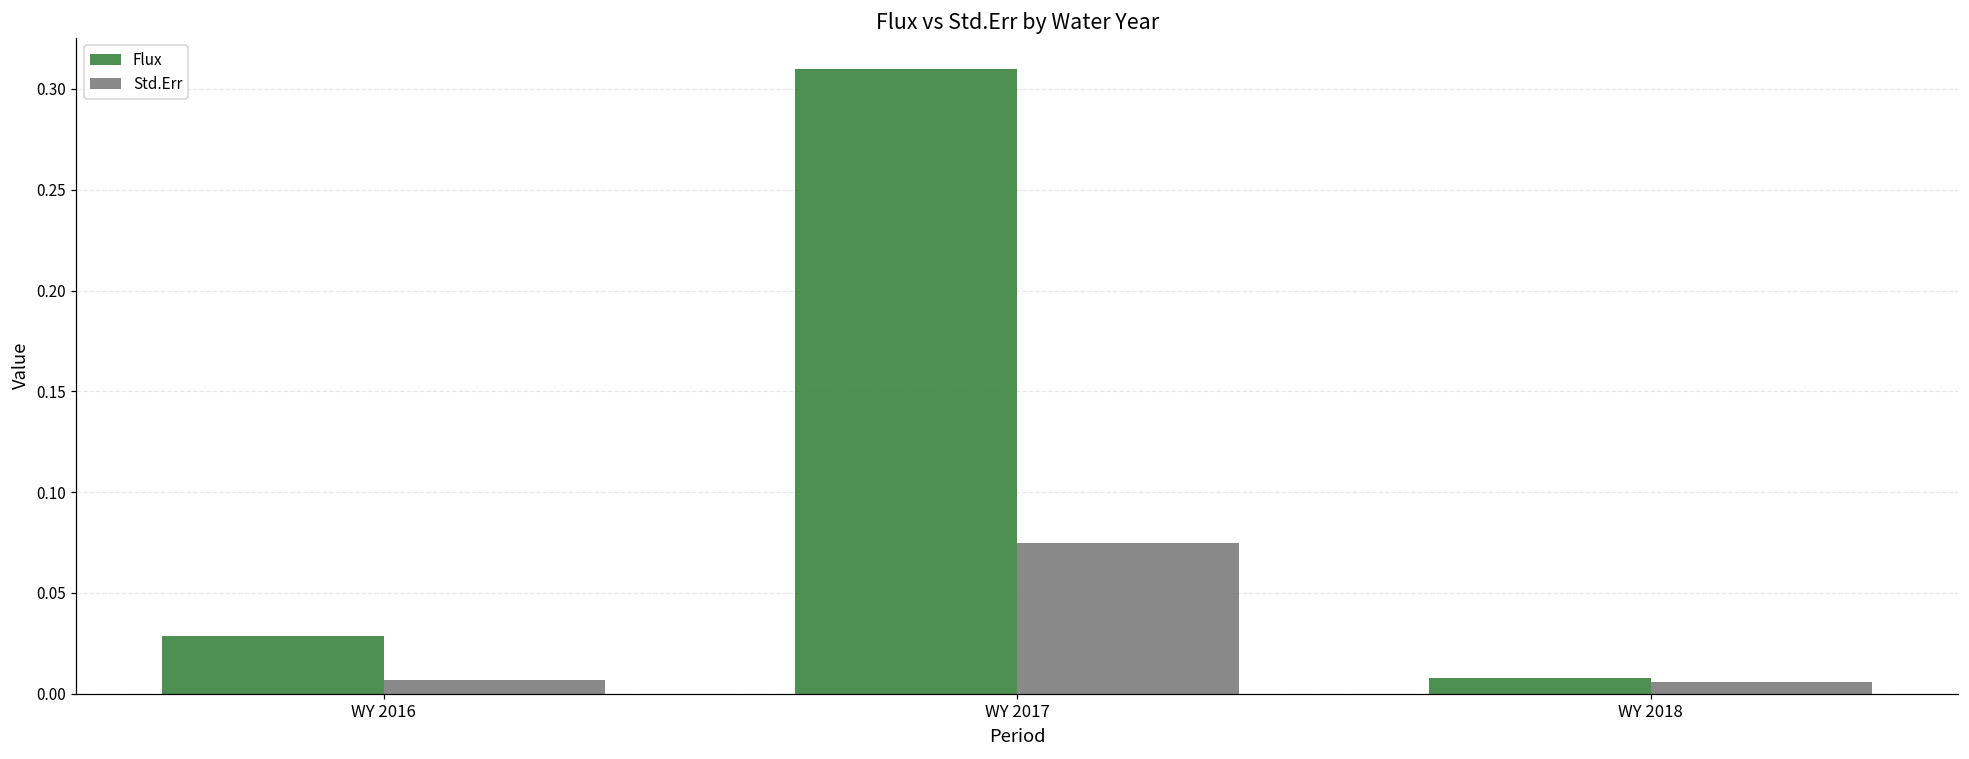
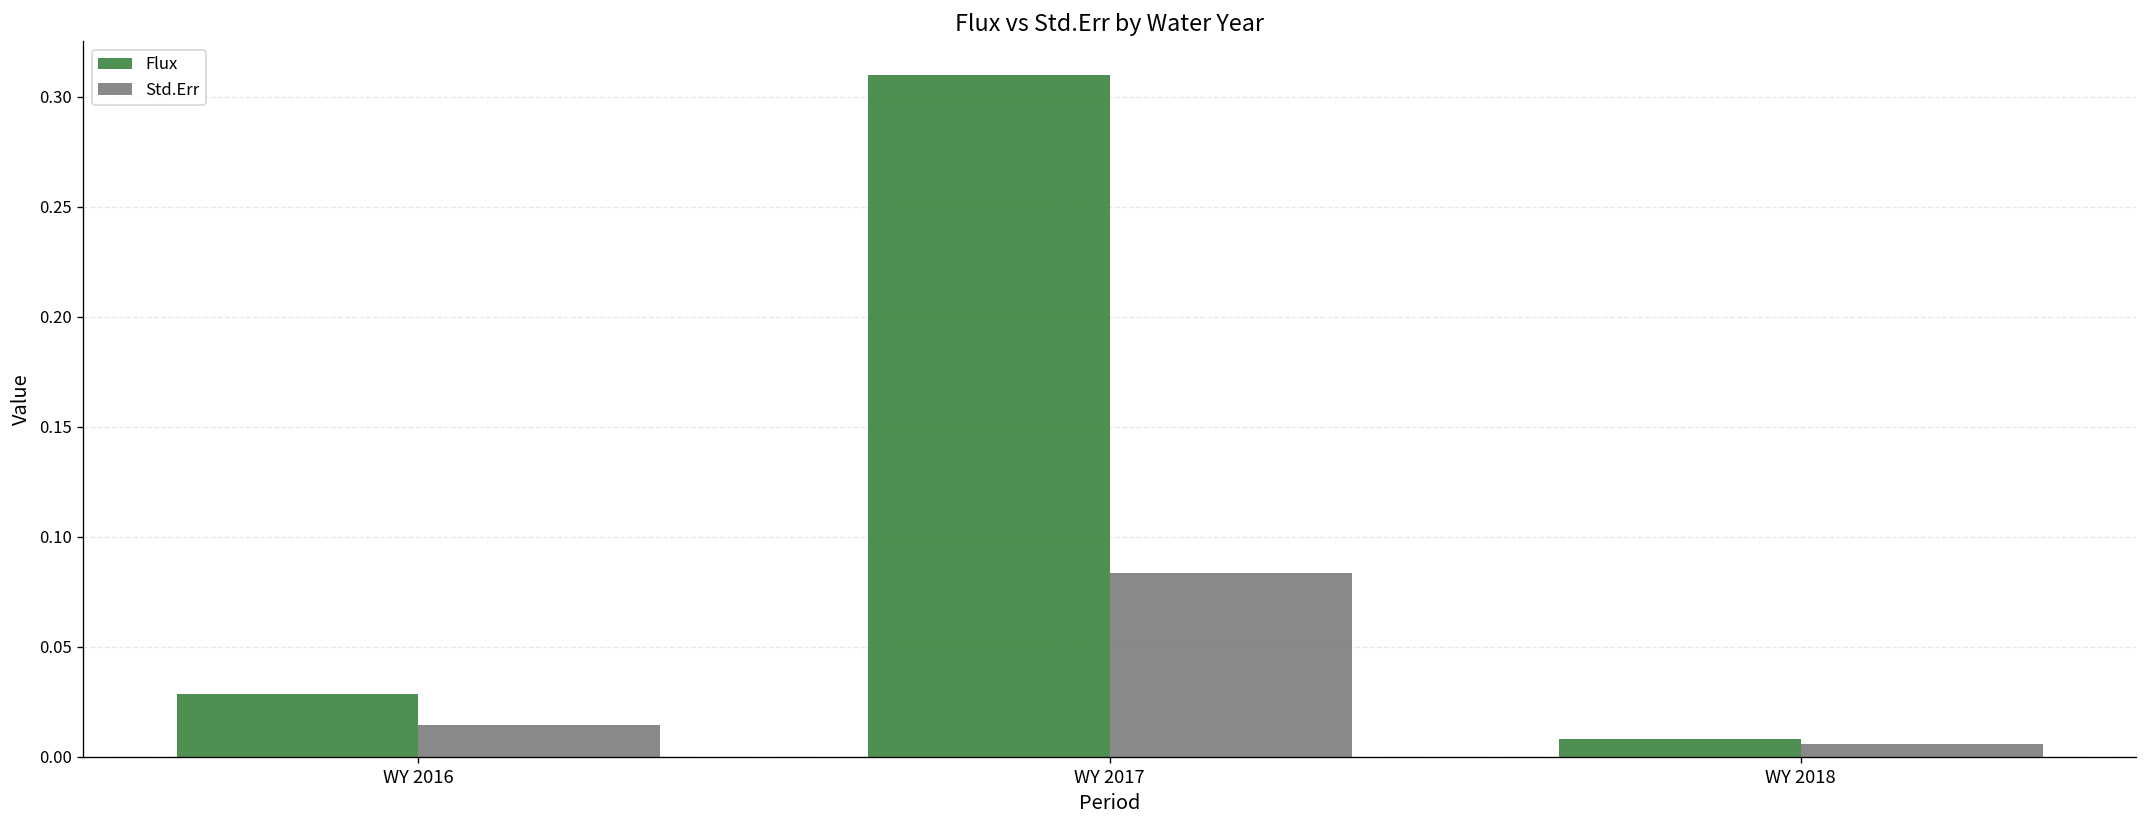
  {
    "Flux": {
      "WY 2016": 0.028,
      "WY 2017": 0.310,
      "WY 2018": 0.008
    },
    "Std.Err": {
-     "WY 2016": 0.007,
-     "WY 2017": 0.075,
+     "WY 2016": 0.014,
+     "WY 2017": 0.084,
      "WY 2018": 0.006
    }
  }
